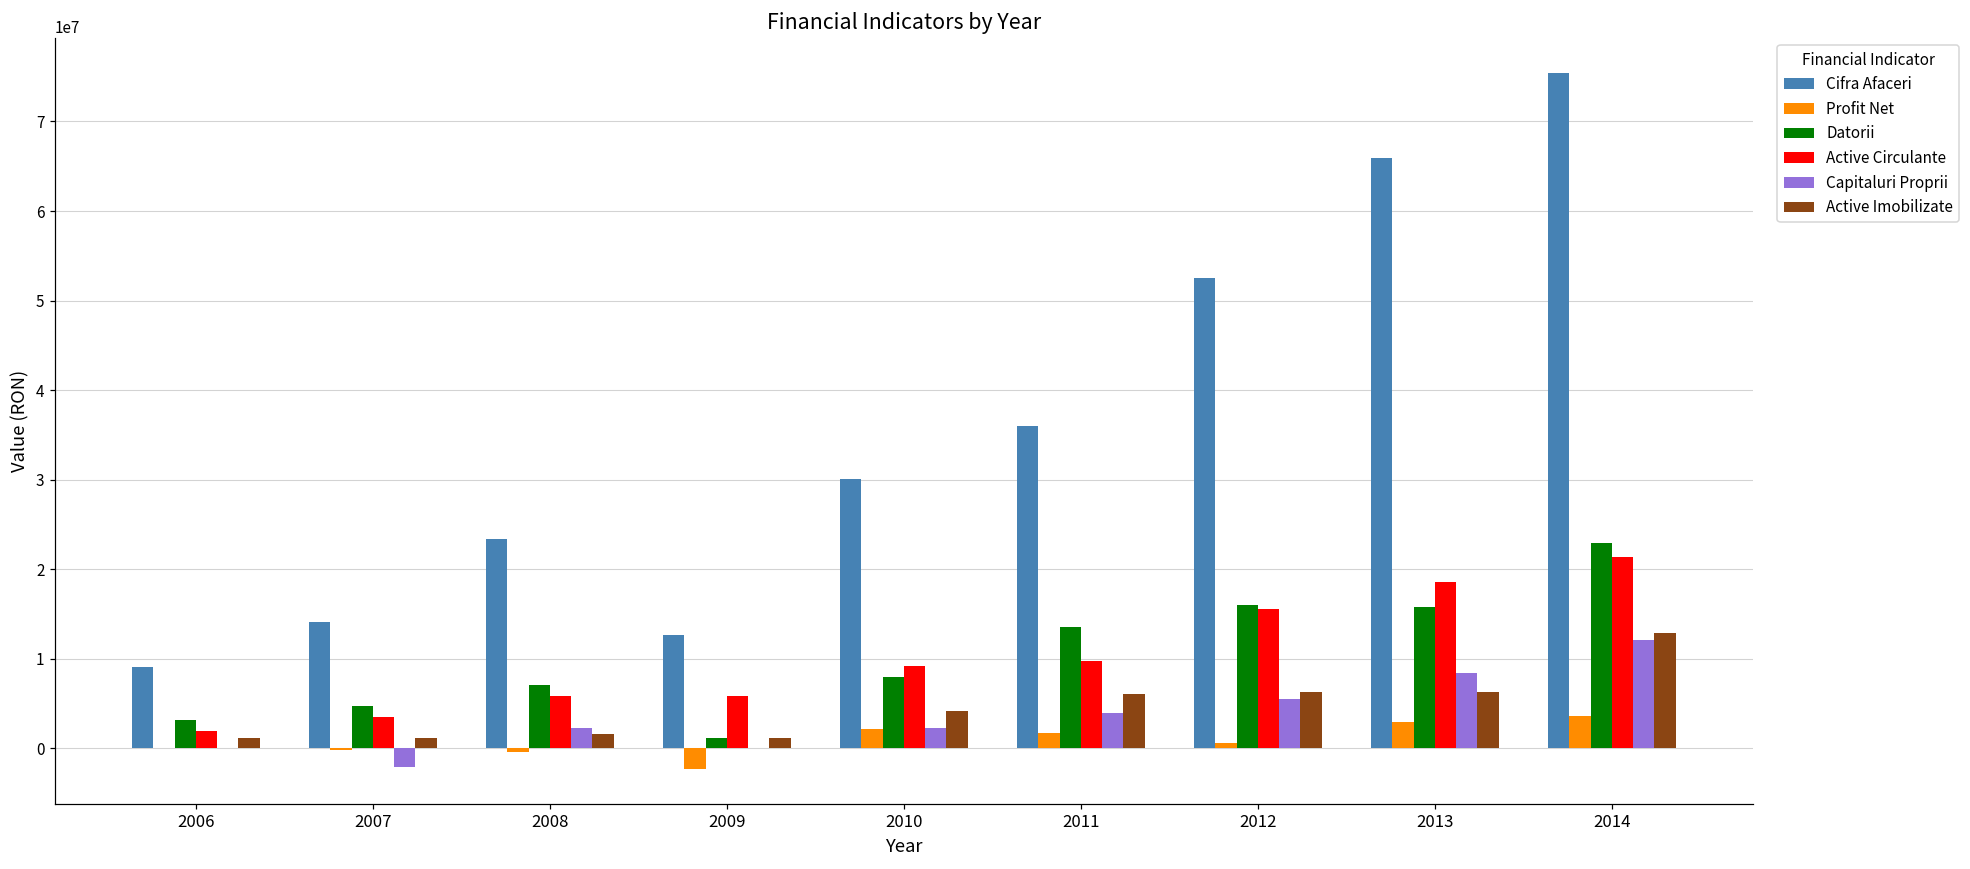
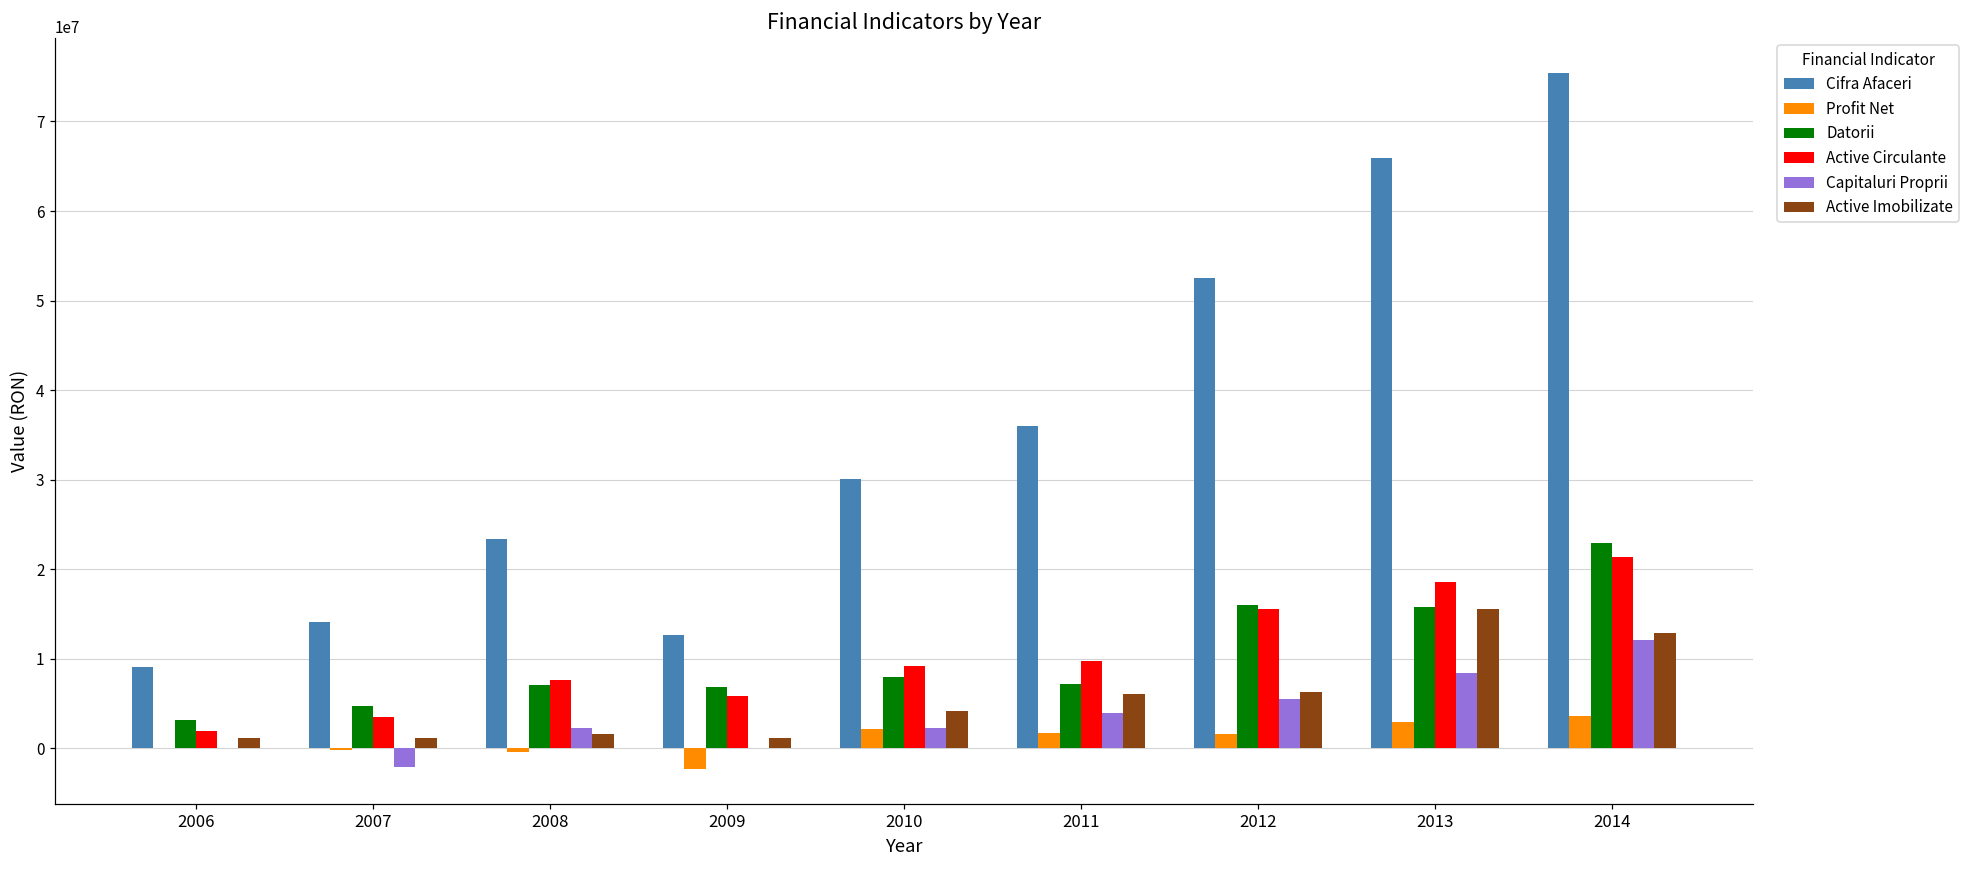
  {
    "Cifra Afaceri": {
      "2006": 9000000,
      "2007": 14000000,
      "2008": 23000000,
      "2009": 13000000,
      "2010": 30000000,
      "2011": 36000000,
      "2012": 53000000,
      "2013": 66000000,
      "2014": 75000000
    },
    "Profit Net": {
      "2008": 0,
      "2009": -2000000,
      "2010": 2000000,
      "2011": 2000000,
-     "2012": 1000000,
+     "2012": 2000000,
      "2013": 3000000,
      "2014": 4000000
    },
    "Datorii": {
      "2006": 3000000,
      "2007": 5000000,
      "2008": 7000000,
-     "2009": 1000000,
+     "2009": 7000000,
      "2010": 8000000,
-     "2011": 14000000,
+     "2011": 7000000,
      "2012": 16000000,
      "2013": 16000000,
      "2014": 23000000
    },
    "Active Circulante": {
      "2006": 2000000,
      "2007": 4000000,
-     "2008": 6000000,
+     "2008": 8000000,
      "2009": 6000000,
      "2010": 9000000,
      "2011": 10000000,
      "2012": 16000000,
      "2013": 19000000,
      "2014": 21000000
    },
    "Capitaluri Proprii": {
      "2007": -2000000,
      "2008": 2000000,
      "2010": 2000000,
      "2011": 4000000,
      "2012": 6000000,
      "2013": 8000000,
      "2014": 12000000
    },
    "Active Imobilizate": {
      "2006": 1000000,
      "2007": 1000000,
      "2008": 2000000,
      "2009": 1000000,
      "2010": 4000000,
      "2011": 6000000,
      "2012": 6000000,
-     "2013": 6000000,
+     "2013": 16000000,
      "2014": 13000000
    }
  }
